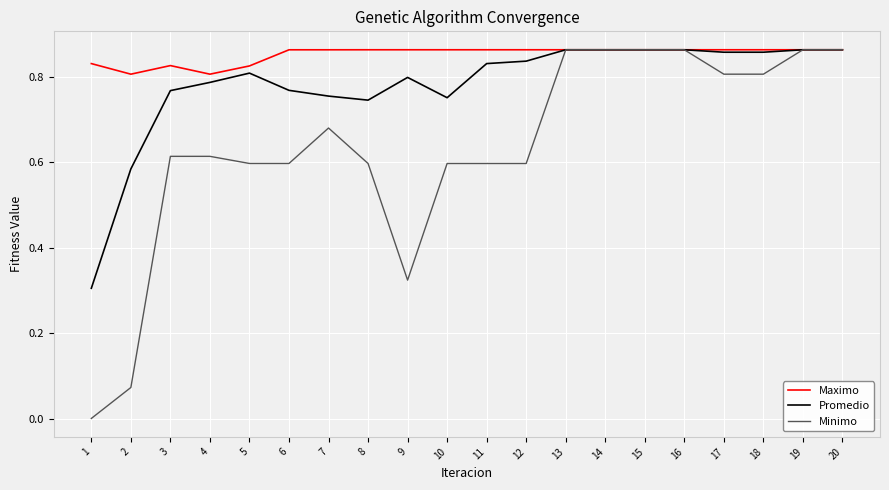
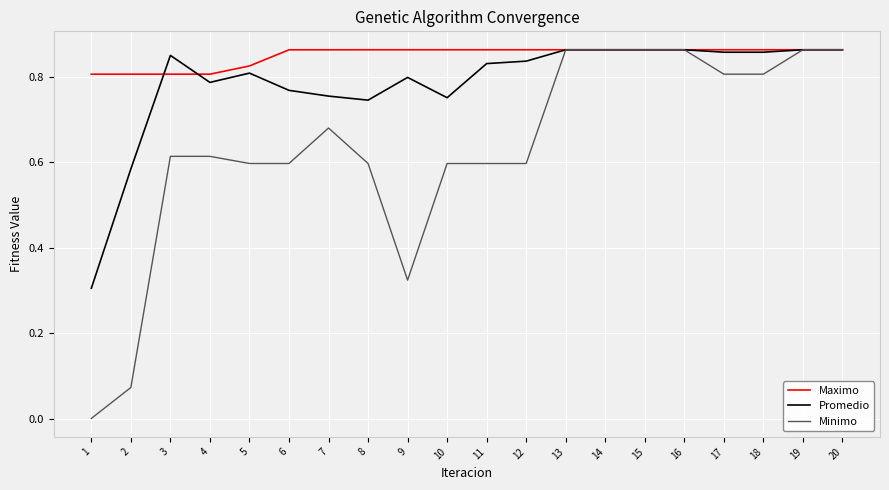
  {
    "Maximo": {
-     "1": 0.83,
+     "1": 0.81,
      "2": 0.81,
-     "3": 0.83,
+     "3": 0.81,
      "4": 0.81,
      "5": 0.83,
      "6": 0.86,
      "7": 0.86,
      "8": 0.86,
      "9": 0.86,
      "10": 0.86,
      "11": 0.86,
      "12": 0.86
    },
    "Promedio": {
      "1": 0.31,
      "2": 0.58,
-     "3": 0.77,
+     "3": 0.85,
      "4": 0.79,
      "5": 0.81,
      "6": 0.77,
      "7": 0.75,
      "8": 0.75,
      "9": 0.80,
      "10": 0.75,
      "11": 0.83,
      "12": 0.84
    },
    "Minimo": {
      "1": 0.00,
      "2": 0.07,
      "3": 0.61,
      "4": 0.61,
      "5": 0.60,
      "6": 0.60,
      "7": 0.68,
      "8": 0.60,
      "9": 0.32,
      "10": 0.60,
      "11": 0.60,
      "12": 0.60,
      "17": 0.81,
      "18": 0.81
    }
  }
